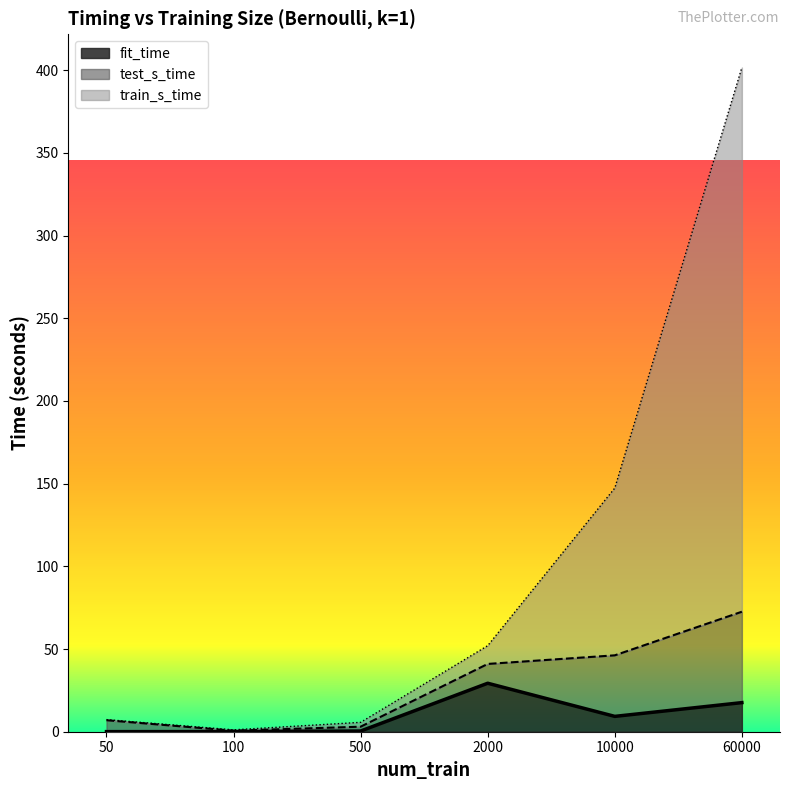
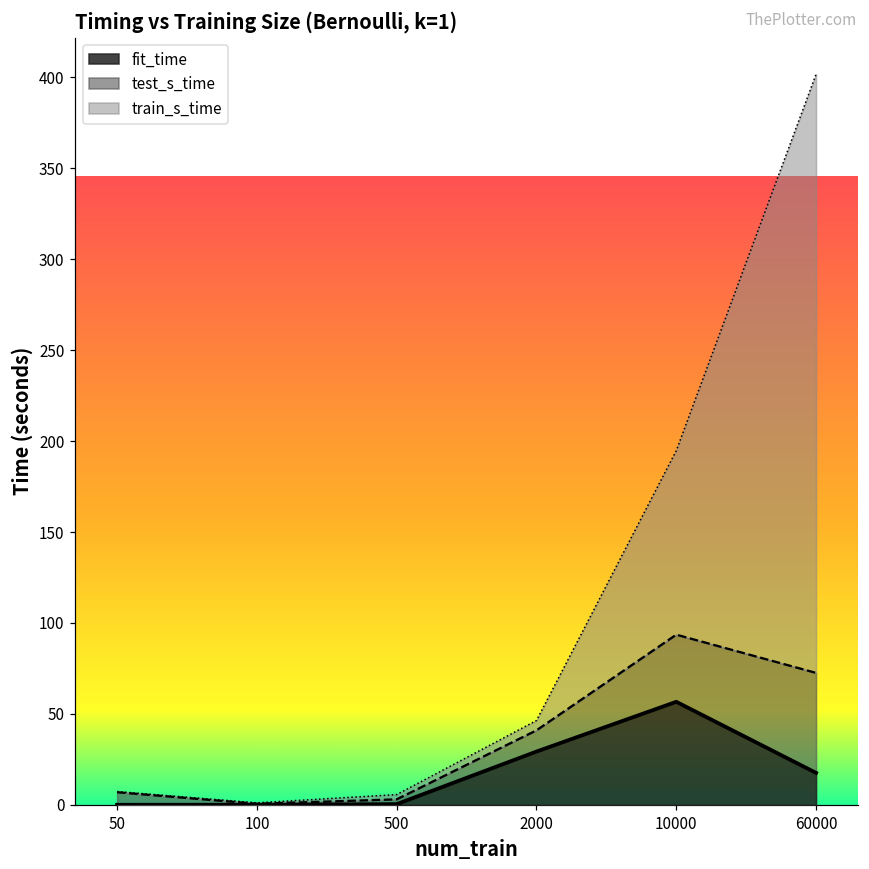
  {
    "fit_time": {
      "50": 0,
      "500": 0,
      "2000": 29,
-     "10000": 9,
+     "10000": 57,
      "60000": 18
    },
    "test_s_time": {
      "500": 3,
      "2000": 12,
      "10000": 37,
      "60000": 55
    },
    "train_s_time": {
      "500": 3,
-     "2000": 11,
+     "2000": 5,
      "10000": 101,
      "60000": 329
    }
  }
